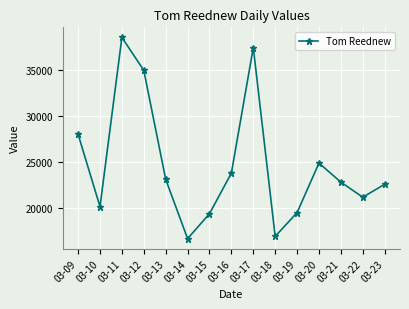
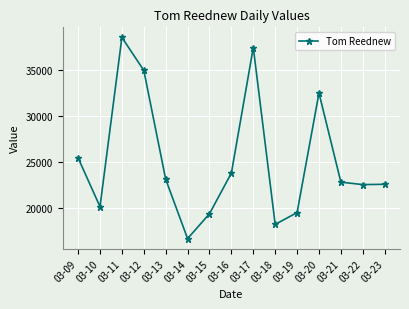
  {
-   "03-09": 28000,
+   "03-09": 25000,
    "03-10": 20000,
    "03-11": 39000,
    "03-12": 35000,
    "03-13": 23000,
    "03-14": 17000,
    "03-15": 19000,
    "03-16": 24000,
    "03-17": 38000,
-   "03-18": 17000,
+   "03-18": 18000,
    "03-19": 19000,
-   "03-20": 25000,
+   "03-20": 33000,
    "03-21": 23000,
-   "03-22": 21000,
+   "03-22": 23000,
    "03-23": 23000
  }
